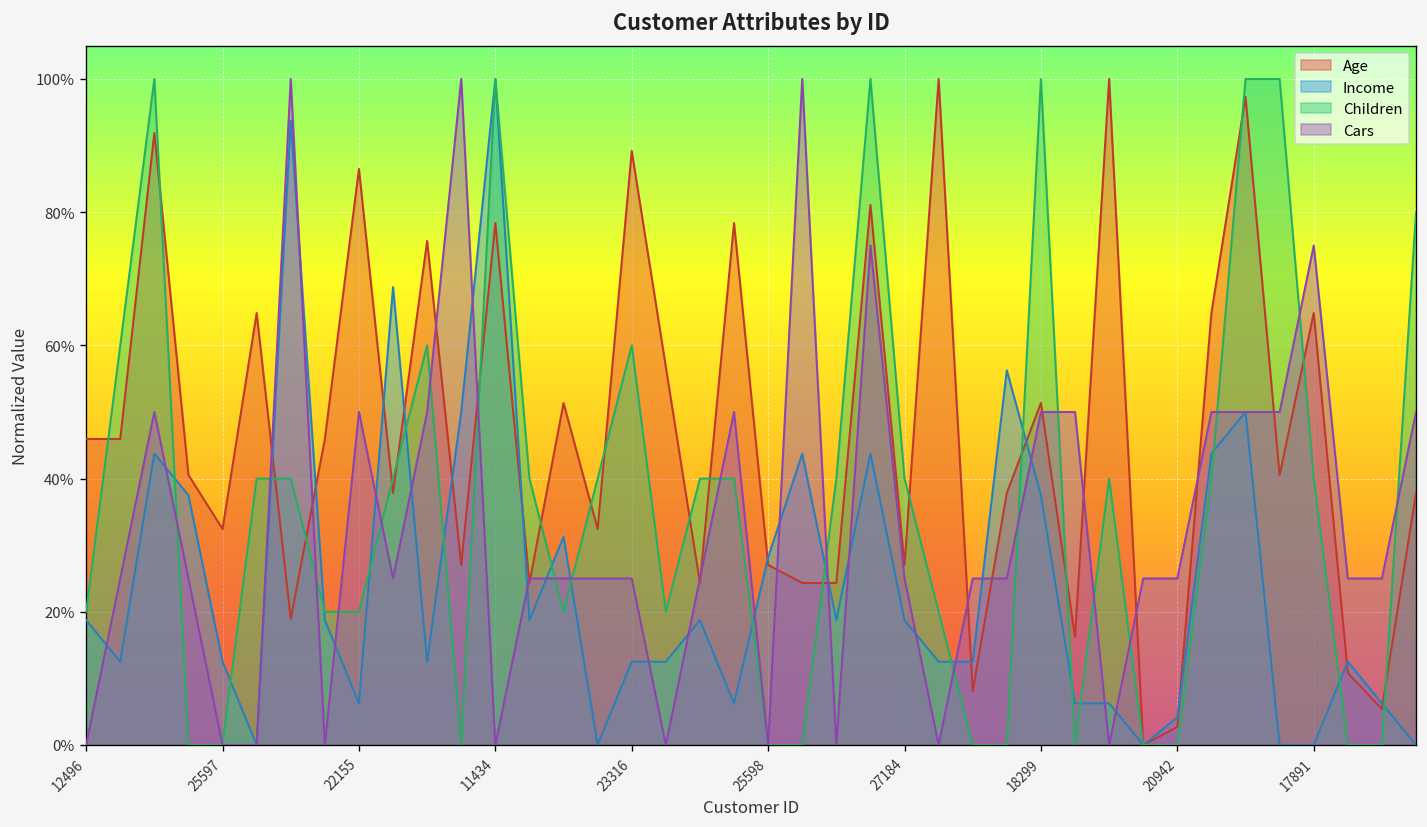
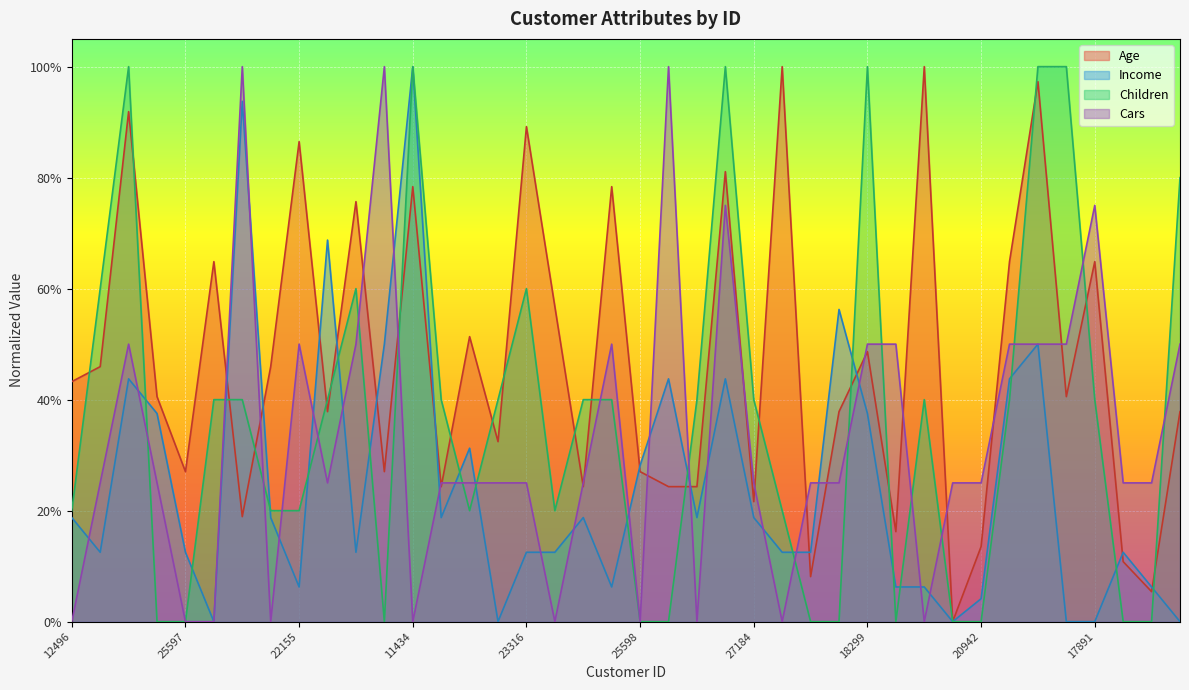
  {
    "Age": {
-     "12496": "46%",
-     "25597": "32%",
+     "12496": "43%",
+     "25597": "27%",
      "22155": "86%",
      "11434": "78%",
      "23316": "89%",
      "25598": "27%",
-     "27184": "27%",
-     "18299": "51%",
-     "20942": "3%",
+     "27184": "22%",
+     "18299": "49%",
+     "20942": "14%",
      "17891": "65%"
    },
    "Income": {
      "12496": "19%",
      "25597": "13%",
      "22155": "6%",
      "23316": "13%",
      "25598": "28%",
      "27184": "19%",
      "18299": "38%",
      "20942": "4%",
      "17891": "0%"
    },
    "Children": {
      "12496": "20%",
      "22155": "20%",
      "23316": "60%",
      "27184": "40%",
      "18299": "100%",
      "20942": "0%",
      "17891": "40%"
    },
    "Cars": {
      "12496": "0%",
      "22155": "50%",
      "11434": "0%",
      "23316": "25%",
      "27184": "25%",
      "18299": "50%",
      "20942": "25%",
      "17891": "75%"
    }
  }
